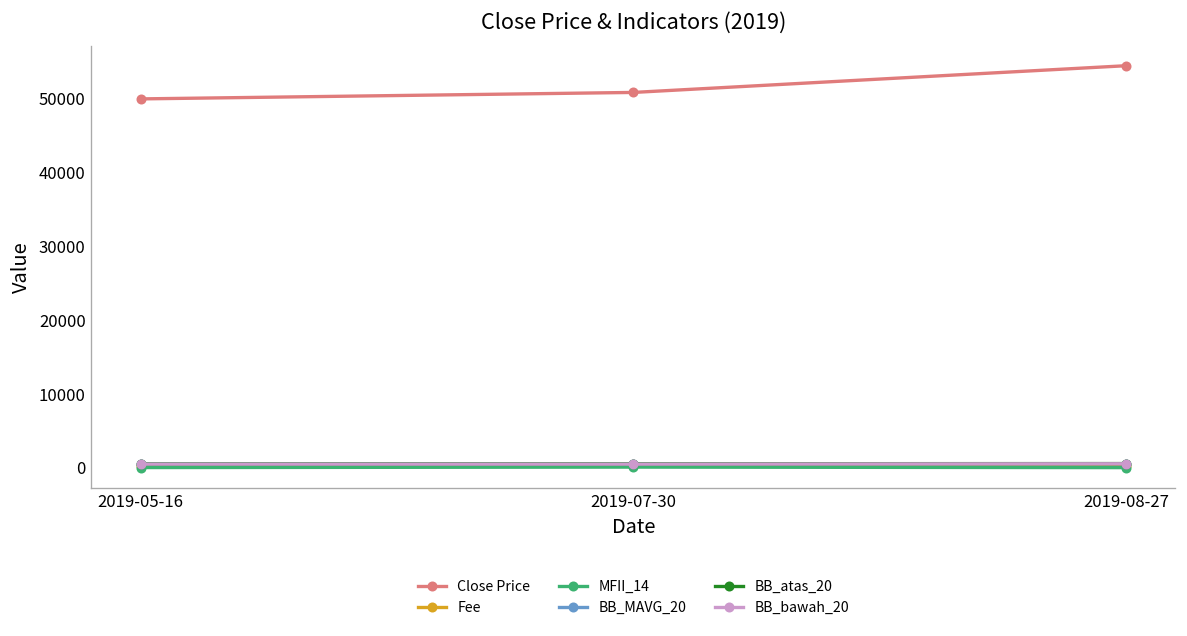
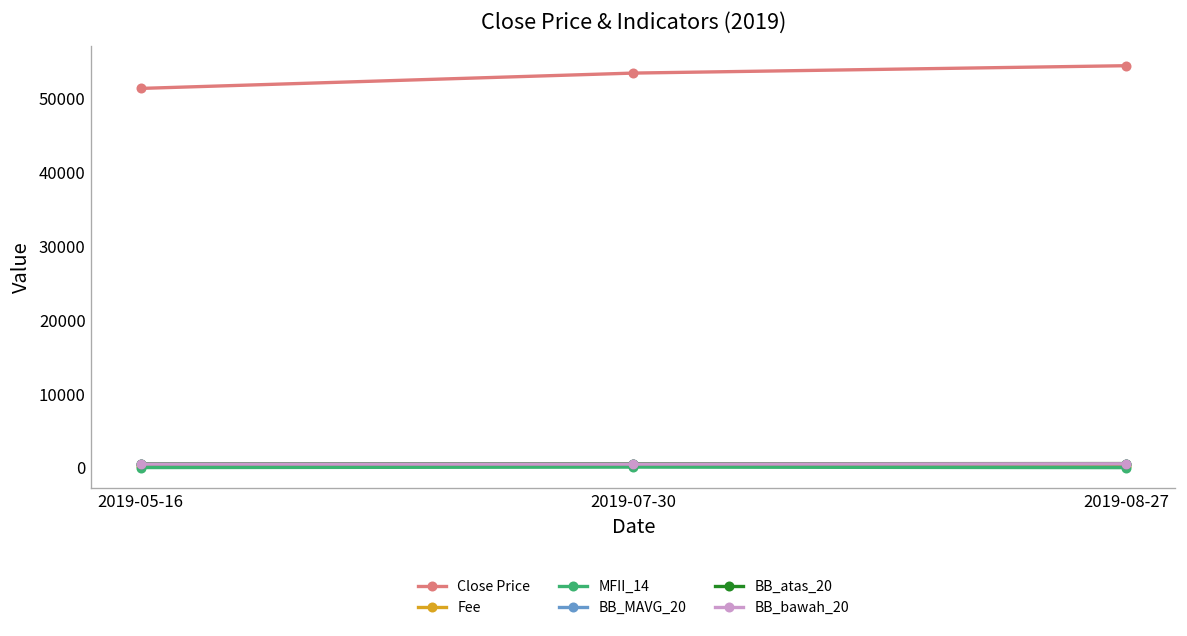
  {
    "Close Price": {
-     "2019-05-16": 50000,
-     "2019-07-30": 51000,
+     "2019-05-16": 51000,
+     "2019-07-30": 54000,
      "2019-08-27": 55000
    }
  }
